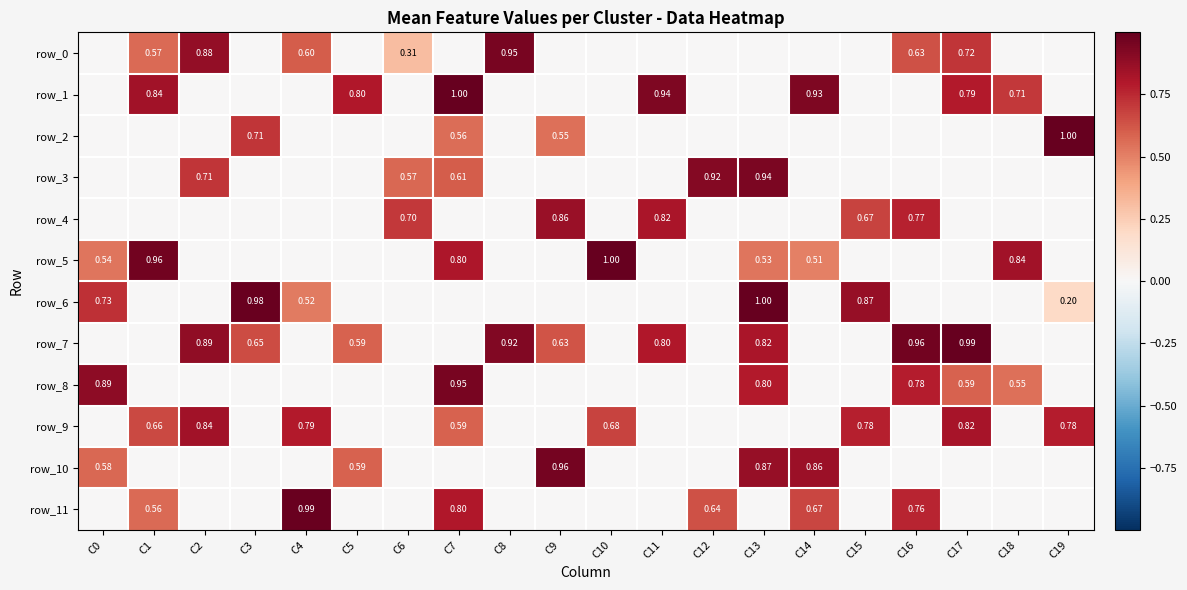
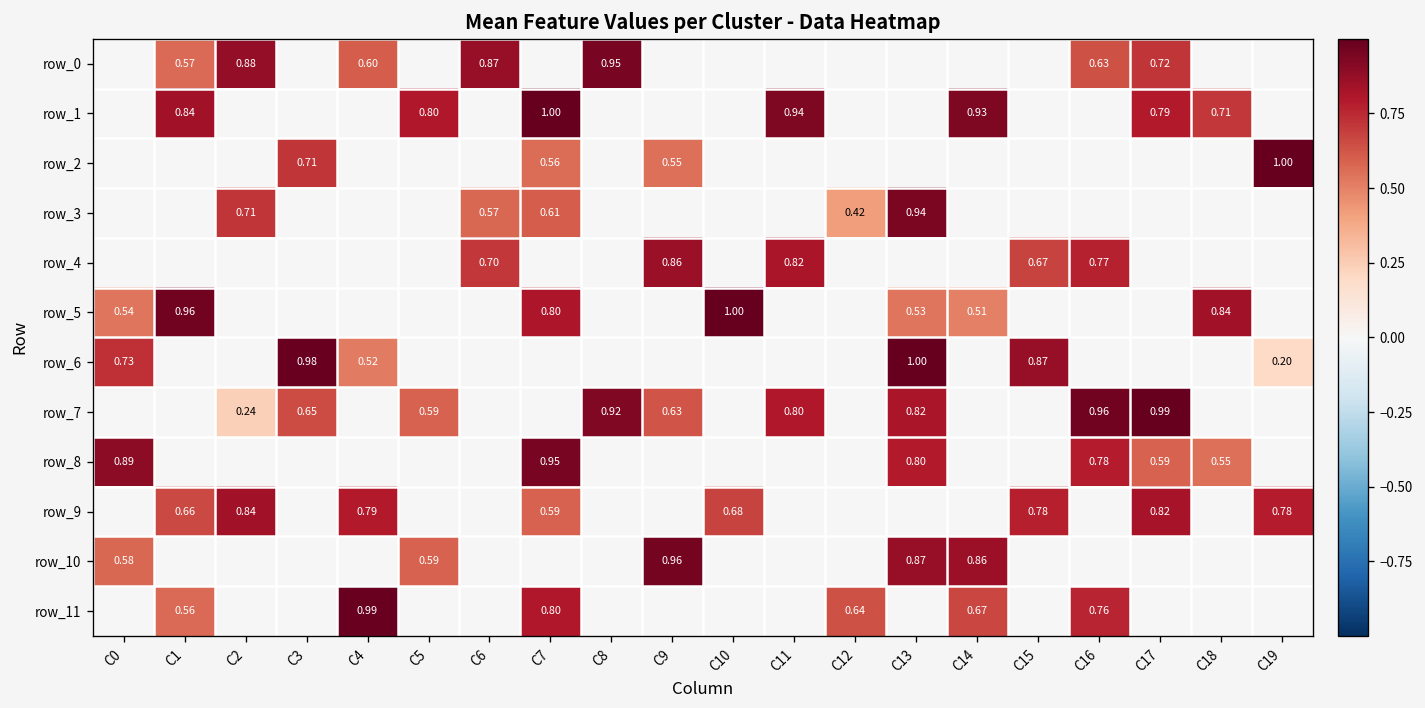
  {
    "row_0": {
      "C1": 0.57,
      "C2": 0.88,
      "C4": 0.60,
-     "C6": 0.31,
+     "C6": 0.87,
      "C8": 0.95,
      "C16": 0.63,
      "C17": 0.72
    },
    "row_1": {
      "C1": 0.84,
      "C5": 0.80,
      "C7": 1.00,
      "C11": 0.94,
      "C14": 0.93,
      "C17": 0.79,
      "C18": 0.71
    },
    "row_2": {
      "C3": 0.71,
      "C7": 0.56,
      "C9": 0.55,
      "C19": 1.00
    },
    "row_3": {
      "C2": 0.71,
      "C6": 0.57,
      "C7": 0.61,
-     "C12": 0.92,
+     "C12": 0.42,
      "C13": 0.94
    },
    "row_4": {
      "C6": 0.70,
      "C9": 0.86,
      "C11": 0.82,
      "C15": 0.67,
      "C16": 0.77
    },
    "row_5": {
      "C0": 0.54,
      "C1": 0.96,
      "C7": 0.80,
      "C10": 1.00,
      "C13": 0.53,
      "C14": 0.51,
      "C18": 0.84
    },
    "row_6": {
      "C0": 0.73,
      "C3": 0.98,
      "C4": 0.52,
      "C13": 1.00,
      "C15": 0.87,
      "C19": 0.20
    },
    "row_7": {
-     "C2": 0.89,
+     "C2": 0.24,
      "C3": 0.65,
      "C5": 0.59,
      "C8": 0.92,
      "C9": 0.63,
      "C11": 0.80,
      "C13": 0.82,
      "C16": 0.96,
      "C17": 0.99
    },
    "row_8": {
      "C0": 0.89,
      "C7": 0.95,
      "C13": 0.80,
      "C16": 0.78,
      "C17": 0.59,
      "C18": 0.55
    },
    "row_9": {
      "C1": 0.66,
      "C2": 0.84,
      "C4": 0.79,
      "C7": 0.59,
      "C10": 0.68,
      "C15": 0.78,
      "C17": 0.82,
      "C19": 0.78
    },
    "row_10": {
      "C0": 0.58,
      "C5": 0.59,
      "C9": 0.96,
      "C13": 0.87,
      "C14": 0.86
    },
    "row_11": {
      "C1": 0.56,
      "C4": 0.99,
      "C7": 0.80,
      "C12": 0.64,
      "C14": 0.67,
      "C16": 0.76
    }
  }
